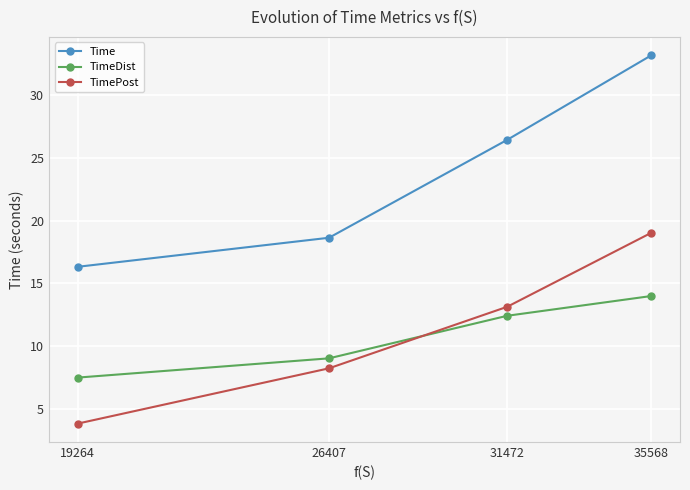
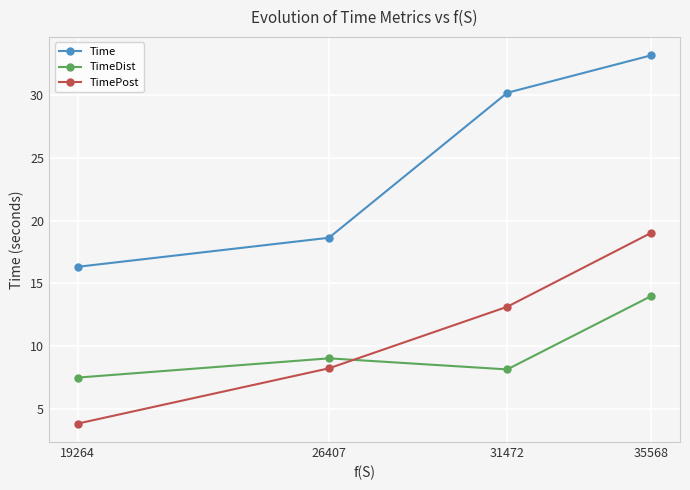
  {
    "Time": {
      "19264": 16.3,
      "26407": 18.6,
-     "31472": 26.4,
+     "31472": 30.1,
      "35568": 33.1
    },
    "TimeDist": {
      "19264": 7.5,
      "26407": 9.1,
-     "31472": 12.4,
+     "31472": 8.2,
      "35568": 14.0
    },
    "TimePost": {
      "19264": 3.9,
      "26407": 8.3,
      "31472": 13.2,
      "35568": 19.0
    }
  }
